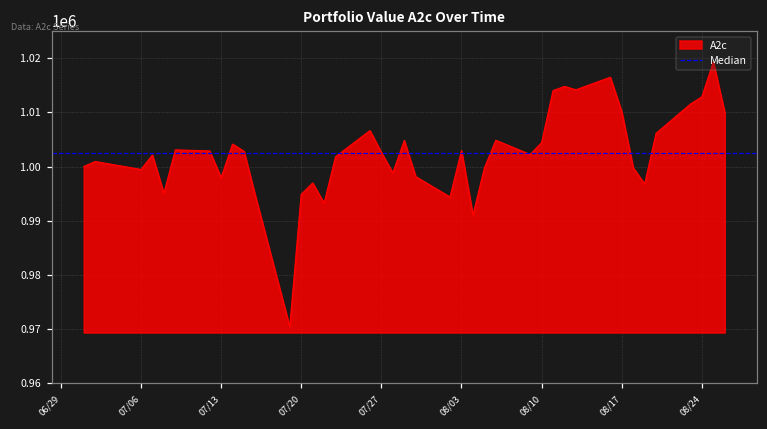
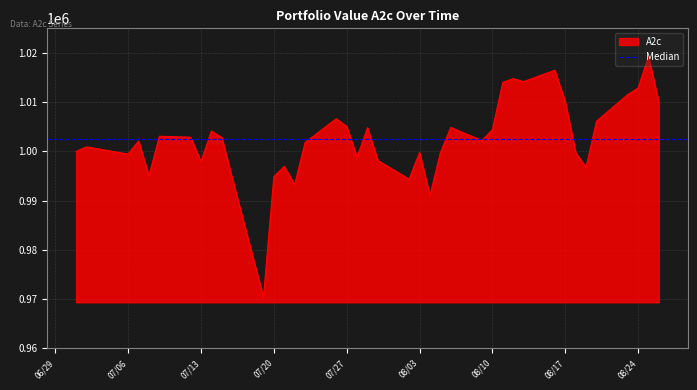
  {
    "07/06": 999000,
    "07/13": 998000,
    "07/20": 995000,
-   "07/27": 1003000,
-   "08/03": 1003000,
+   "07/27": 1005000,
+   "08/03": 1000000,
    "08/10": 1004000,
    "08/17": 1010000,
    "08/24": 1013000
  }
